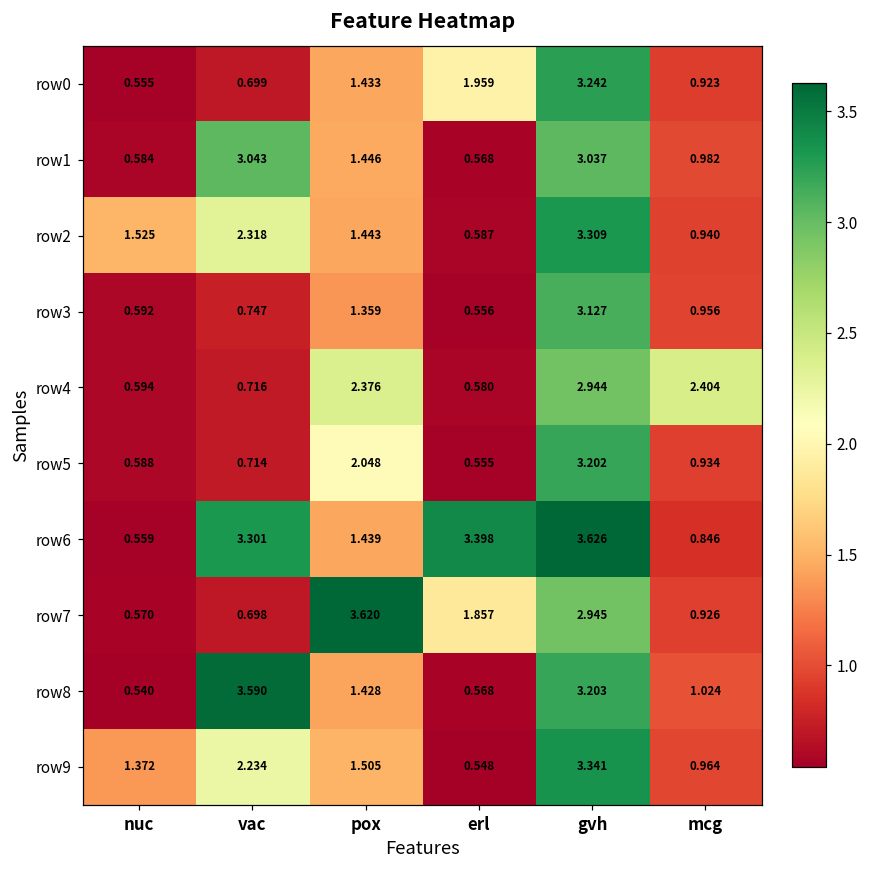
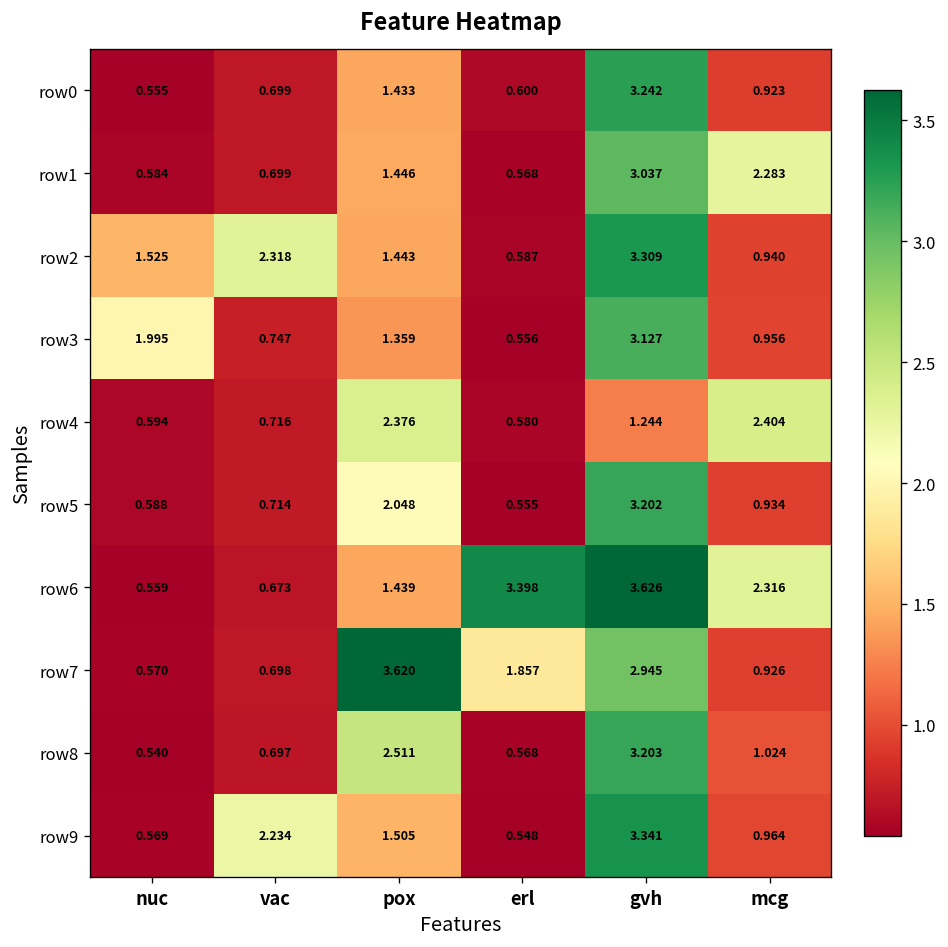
  {
    "row0": {
      "nuc": 0.555,
      "vac": 0.699,
      "pox": 1.433,
-     "erl": 1.959,
+     "erl": 0.600,
      "gvh": 3.242,
      "mcg": 0.923
    },
    "row1": {
      "nuc": 0.584,
-     "vac": 3.043,
+     "vac": 0.699,
      "pox": 1.446,
      "erl": 0.568,
      "gvh": 3.037,
-     "mcg": 0.982
+     "mcg": 2.283
    },
    "row2": {
      "nuc": 1.525,
      "vac": 2.318,
      "pox": 1.443,
      "erl": 0.587,
      "gvh": 3.309,
      "mcg": 0.940
    },
    "row3": {
-     "nuc": 0.592,
+     "nuc": 1.995,
      "vac": 0.747,
      "pox": 1.359,
      "erl": 0.556,
      "gvh": 3.127,
      "mcg": 0.956
    },
    "row4": {
      "nuc": 0.594,
      "vac": 0.716,
      "pox": 2.376,
      "erl": 0.580,
-     "gvh": 2.944,
+     "gvh": 1.244,
      "mcg": 2.404
    },
    "row5": {
      "nuc": 0.588,
      "vac": 0.714,
      "pox": 2.048,
      "erl": 0.555,
      "gvh": 3.202,
      "mcg": 0.934
    },
    "row6": {
      "nuc": 0.559,
-     "vac": 3.301,
+     "vac": 0.673,
      "pox": 1.439,
      "erl": 3.398,
      "gvh": 3.626,
-     "mcg": 0.846
+     "mcg": 2.316
    },
    "row7": {
      "nuc": 0.570,
      "vac": 0.698,
      "pox": 3.620,
      "erl": 1.857,
      "gvh": 2.945,
      "mcg": 0.926
    },
    "row8": {
      "nuc": 0.540,
-     "vac": 3.590,
-     "pox": 1.428,
+     "vac": 0.697,
+     "pox": 2.511,
      "erl": 0.568,
      "gvh": 3.203,
      "mcg": 1.024
    },
    "row9": {
-     "nuc": 1.372,
+     "nuc": 0.569,
      "vac": 2.234,
      "pox": 1.505,
      "erl": 0.548,
      "gvh": 3.341,
      "mcg": 0.964
    }
  }
